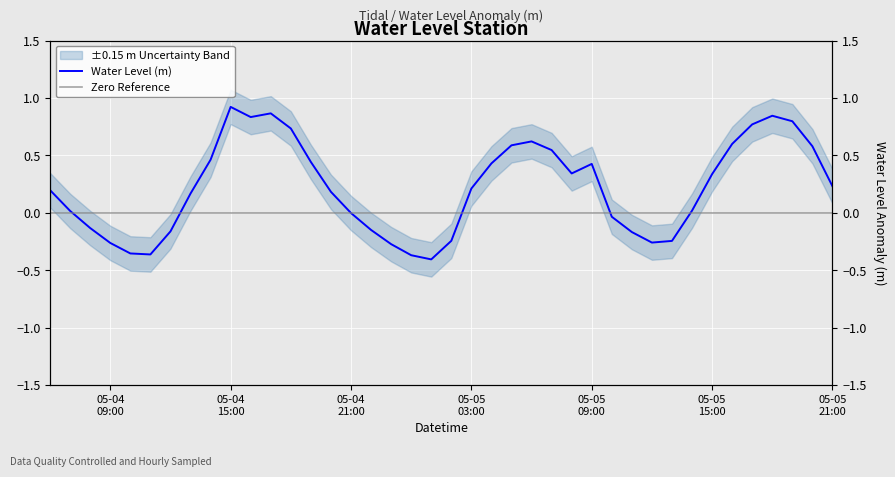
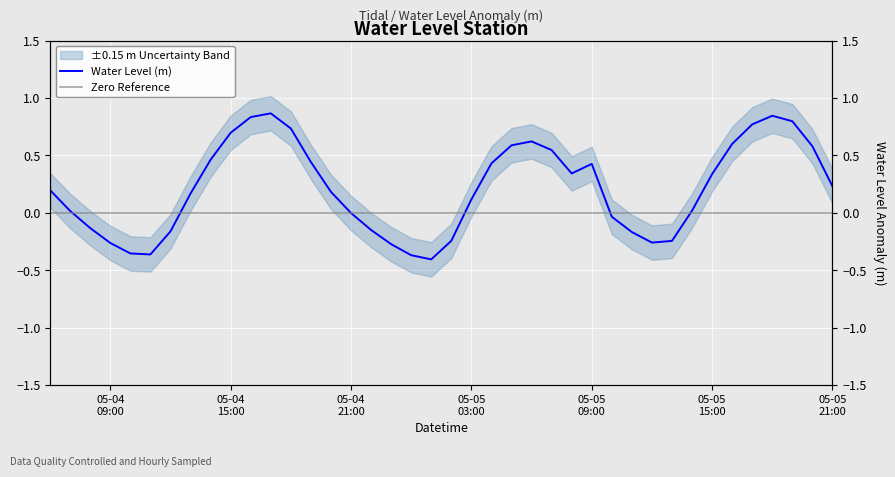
  {
    "Water Level (m)": {
      "05-04 09:00": -0.26,
-     "05-04 15:00": 0.92,
+     "05-04 15:00": 0.70,
      "05-04 21:00": 0.00,
-     "05-05 03:00": 0.21,
+     "05-05 03:00": 0.12,
      "05-05 09:00": 0.43,
      "05-05 15:00": 0.34,
      "05-05 21:00": 0.23
    }
  }
